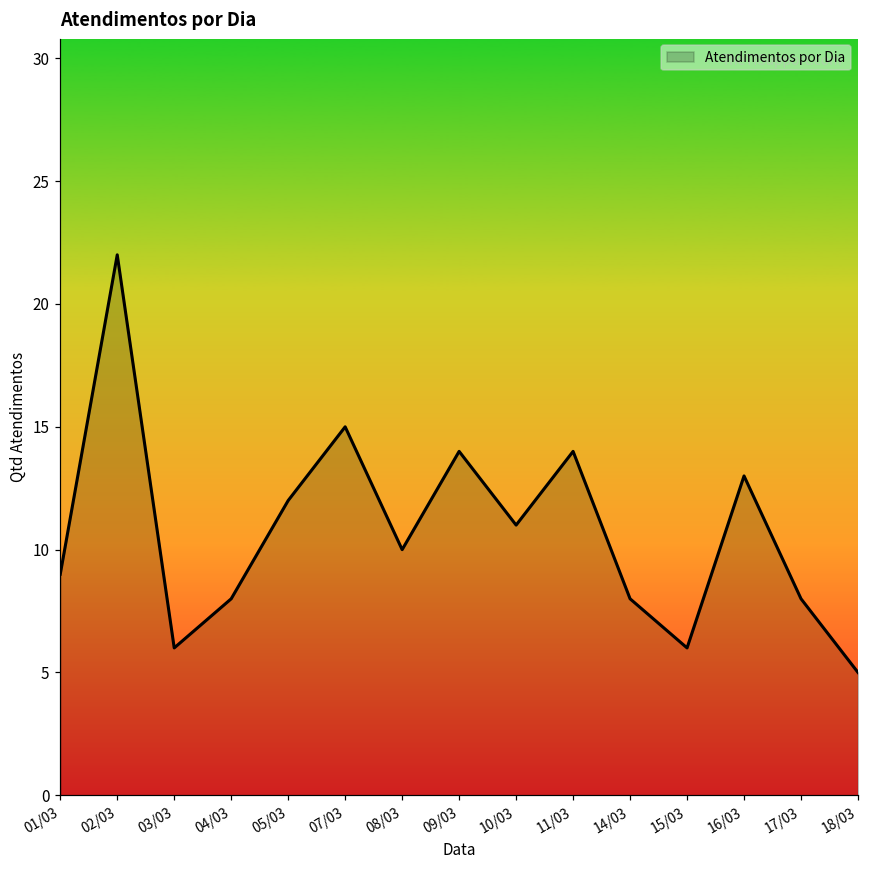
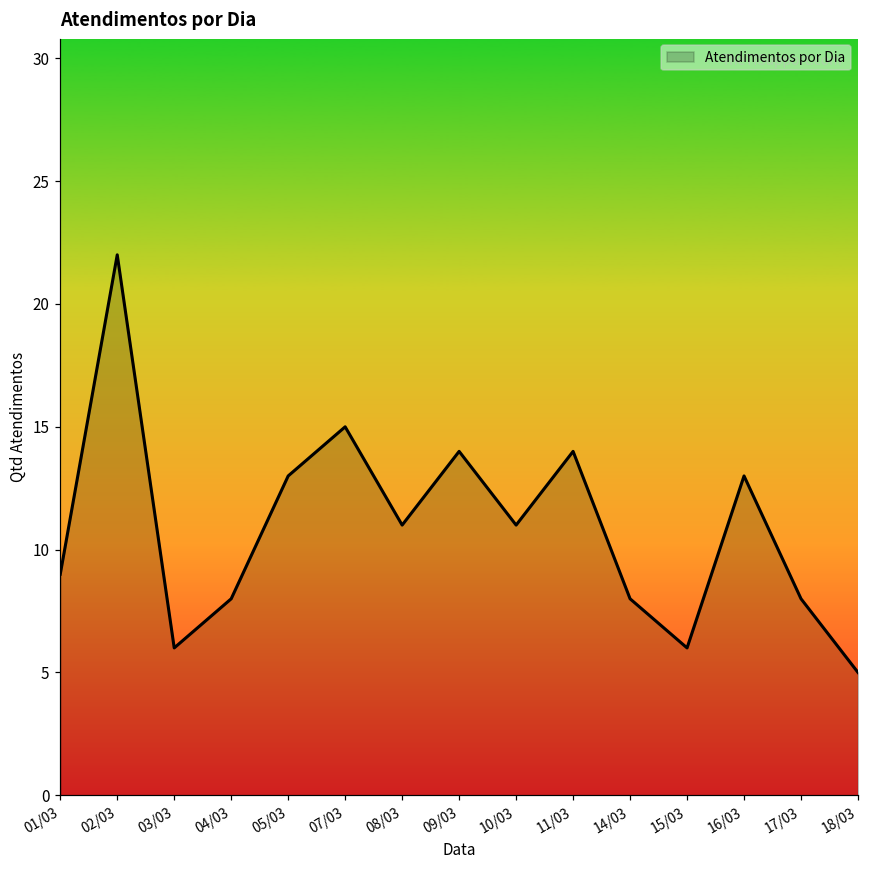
  {
    "01/03": 9,
    "02/03": 22,
    "03/03": 6,
    "04/03": 8,
-   "05/03": 12,
+   "05/03": 13,
    "07/03": 15,
-   "08/03": 10,
+   "08/03": 11,
    "09/03": 14,
    "10/03": 11,
    "11/03": 14,
    "14/03": 8,
    "15/03": 6,
    "16/03": 13,
    "17/03": 8,
    "18/03": 5
  }
